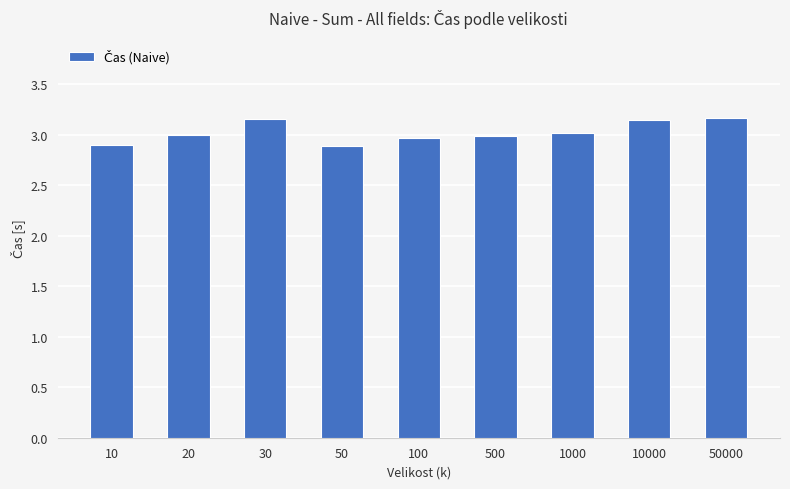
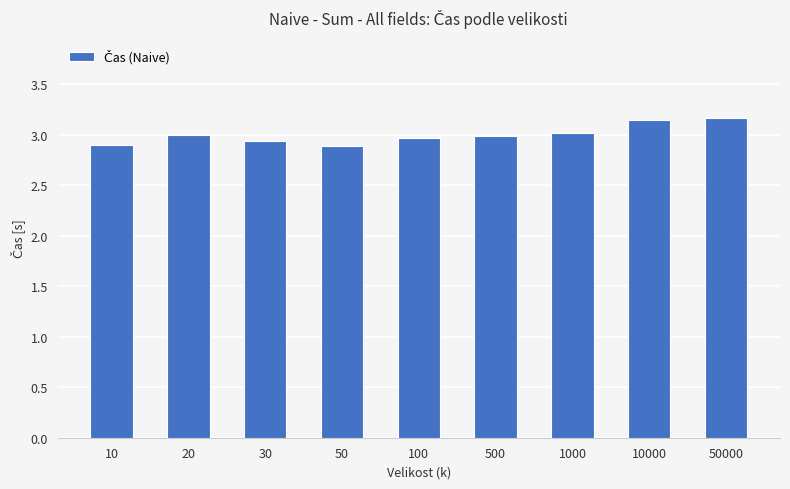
  {
    "10": 2.90,
    "20": 2.99,
-   "30": 3.15,
+   "30": 2.94,
    "50": 2.89,
    "100": 2.97,
    "500": 2.99,
    "1000": 3.02,
    "10000": 3.15,
    "50000": 3.17
  }
